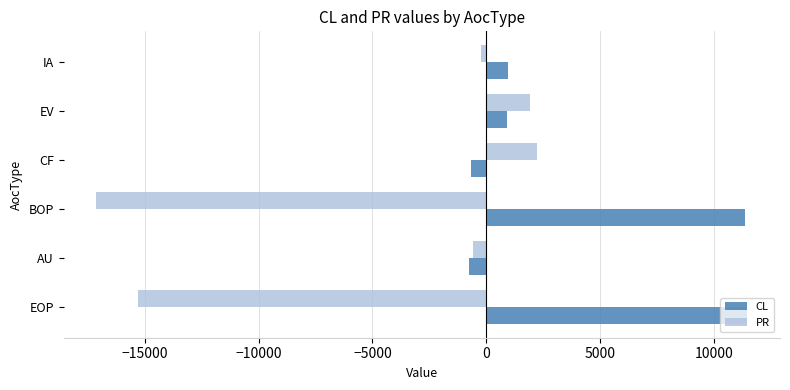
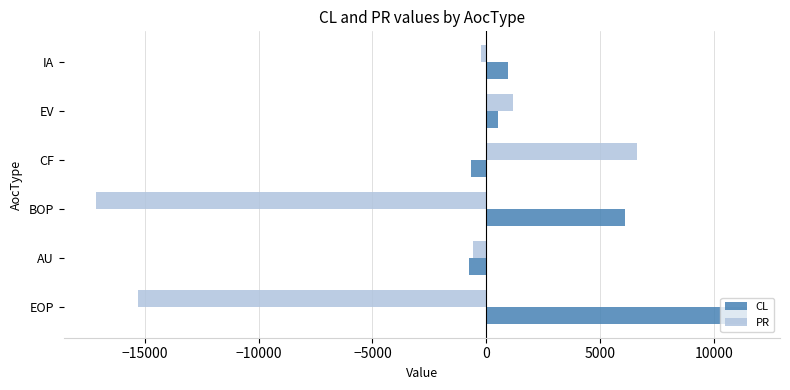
  {
    "CL": {
      "IA": 900,
-     "EV": 900,
+     "EV": 500,
      "CF": -700,
-     "BOP": 11400,
+     "BOP": 6100,
      "AU": -800
    },
    "PR": {
      "IA": -200,
-     "EV": 1900,
-     "CF": 2200,
+     "EV": 1100,
+     "CF": 6600,
      "BOP": -17100,
      "AU": -600,
      "EOP": -15300
    }
  }
